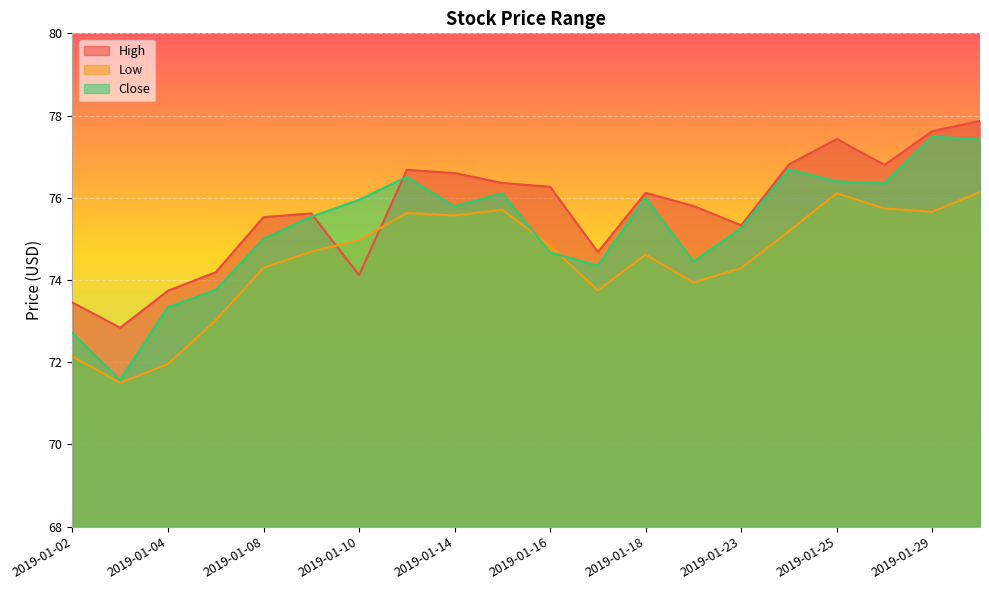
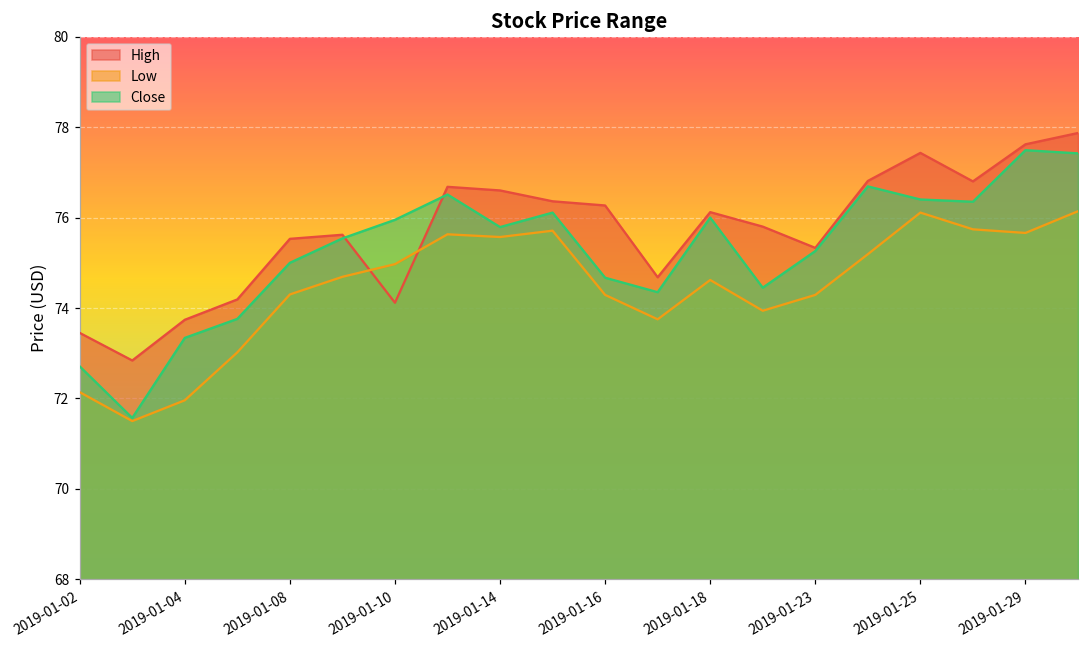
  {
    "High": {
      "2019-01-02": 73.4,
      "2019-01-04": 73.7,
      "2019-01-08": 75.5,
      "2019-01-10": 74.1,
      "2019-01-14": 76.6,
      "2019-01-16": 76.3,
      "2019-01-18": 76.1,
      "2019-01-23": 75.3,
      "2019-01-25": 77.4,
      "2019-01-29": 77.6
    },
    "Low": {
      "2019-01-02": 72.1,
      "2019-01-04": 72.0,
      "2019-01-08": 74.3,
      "2019-01-10": 75.0,
      "2019-01-14": 75.6,
-     "2019-01-16": 74.8,
+     "2019-01-16": 74.3,
      "2019-01-18": 74.6,
      "2019-01-23": 74.3,
      "2019-01-25": 76.1,
      "2019-01-29": 75.7
    },
    "Close": {
      "2019-01-02": 72.7,
      "2019-01-04": 73.3,
      "2019-01-08": 75.0,
      "2019-01-10": 75.9,
      "2019-01-14": 75.8,
      "2019-01-16": 74.7,
      "2019-01-18": 76.0,
      "2019-01-23": 75.3,
      "2019-01-25": 76.4,
      "2019-01-29": 77.5
    }
  }
